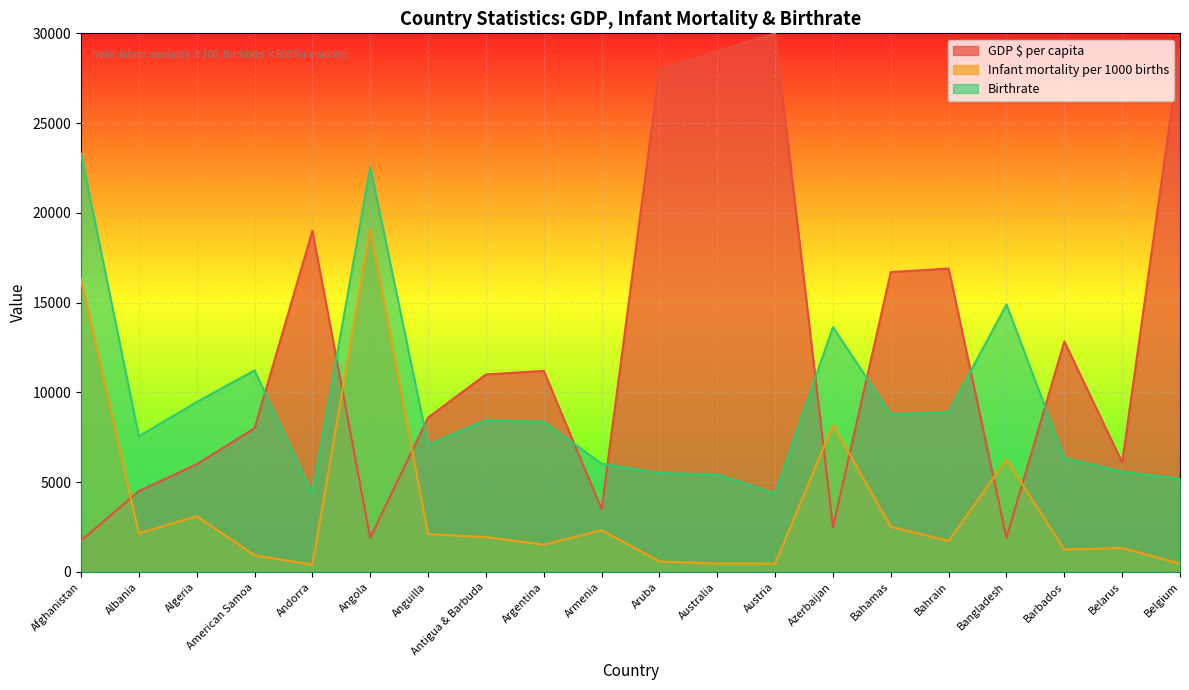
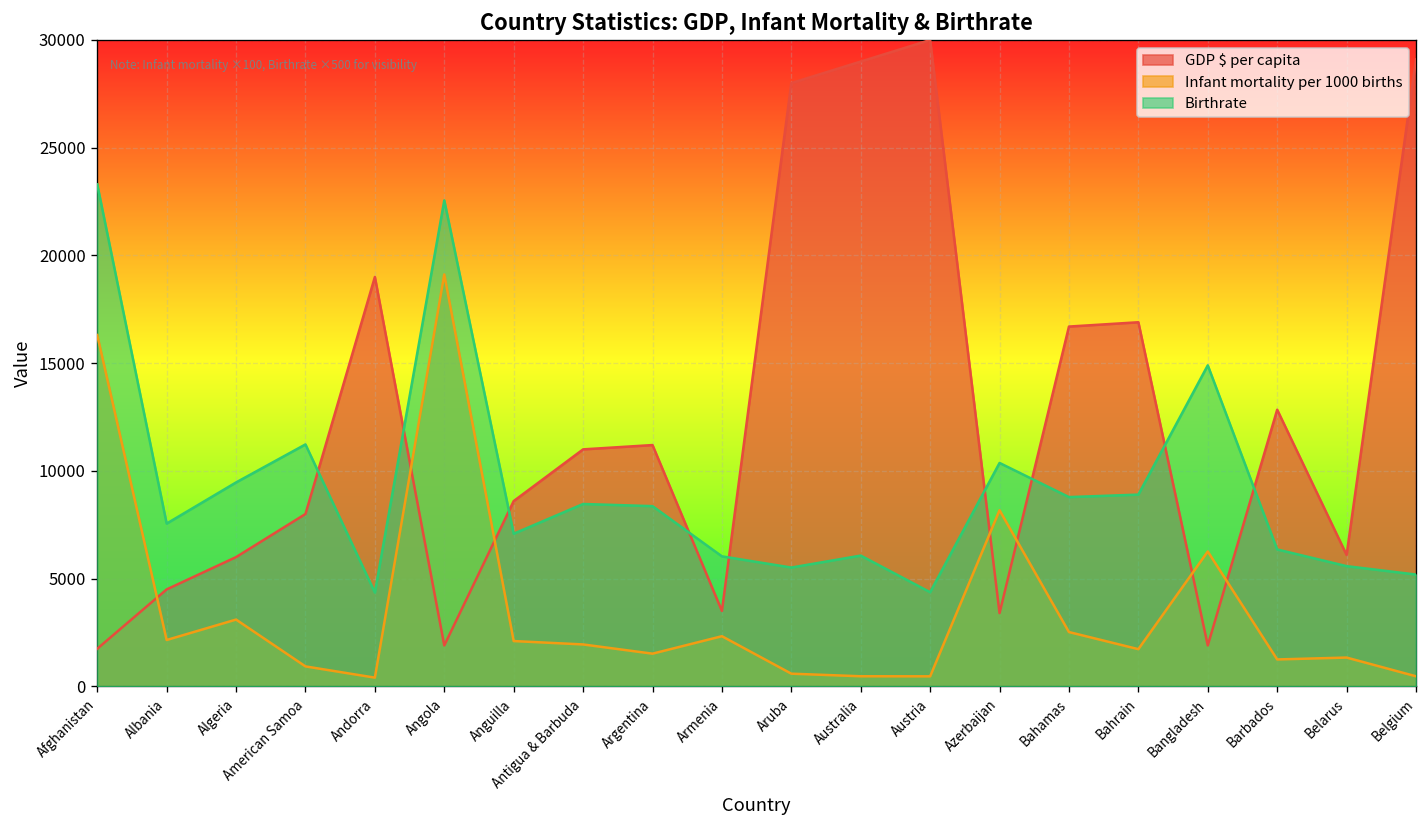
  {
    "GDP $ per capita": {
      "Afghanistan": 1700,
      "Albania": 4500,
      "Algeria": 6000,
      "American Samoa": 8000,
      "Andorra": 19000,
      "Angola": 1900,
      "Anguilla": 8600,
      "Antigua & Barbuda": 11000,
      "Argentina": 11200,
      "Armenia": 3500,
      "Aruba": 28000,
      "Australia": 29000,
      "Austria": 30000,
-     "Azerbaijan": 2500,
+     "Azerbaijan": 3400,
      "Bahamas": 16700,
      "Bahrain": 16900,
      "Bangladesh": 1900,
      "Barbados": 12800,
      "Belarus": 6100,
      "Belgium": 29100
    },
    "Infant mortality per 1000 births": {
      "Afghanistan": 16300,
      "Albania": 2200,
      "Algeria": 3100,
      "American Samoa": 900,
      "Andorra": 400,
      "Angola": 19100,
      "Anguilla": 2100,
      "Antigua & Barbuda": 1900,
      "Argentina": 1500,
      "Armenia": 2300,
      "Aruba": 600,
      "Australia": 500,
      "Austria": 500,
      "Azerbaijan": 8200,
      "Bahamas": 2500,
      "Bahrain": 1700,
      "Bangladesh": 6300,
      "Barbados": 1300,
      "Belarus": 1300,
      "Belgium": 500
    },
    "Birthrate": {
      "Afghanistan": 23300,
      "Albania": 7600,
      "Algeria": 9500,
      "American Samoa": 11200,
      "Andorra": 4400,
      "Angola": 22600,
      "Anguilla": 7100,
      "Antigua & Barbuda": 8500,
      "Argentina": 8400,
      "Armenia": 6000,
      "Aruba": 5500,
-     "Australia": 5400,
+     "Australia": 6100,
      "Austria": 4400,
-     "Azerbaijan": 13600,
+     "Azerbaijan": 10400,
      "Bahamas": 8800,
      "Bahrain": 8900,
      "Bangladesh": 14900,
      "Barbados": 6400,
      "Belarus": 5600,
      "Belgium": 5200
    }
  }
